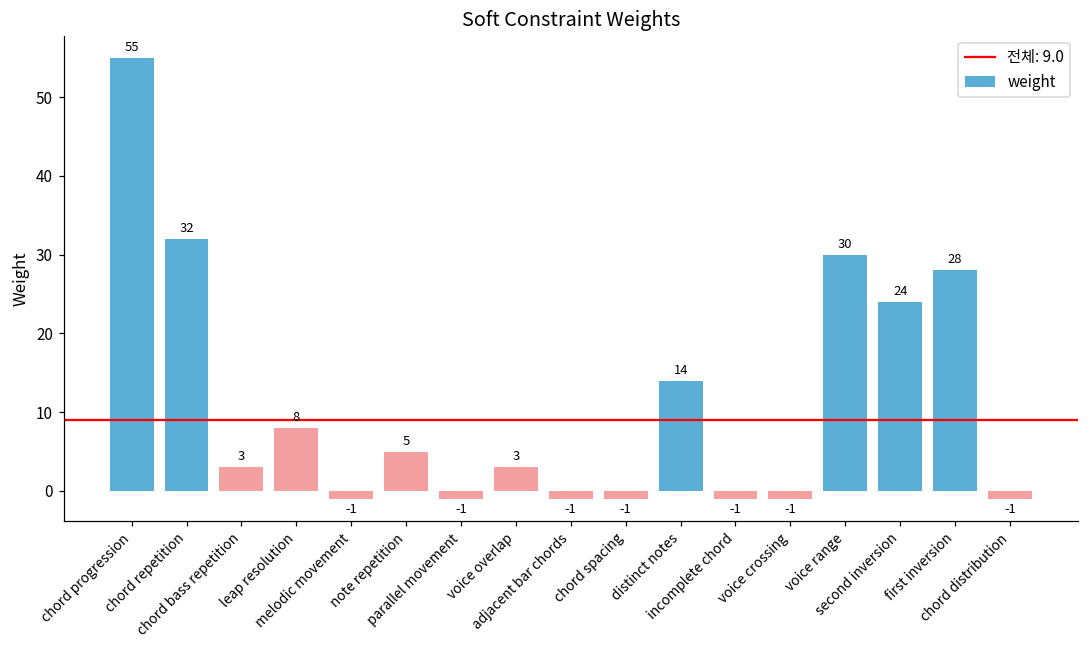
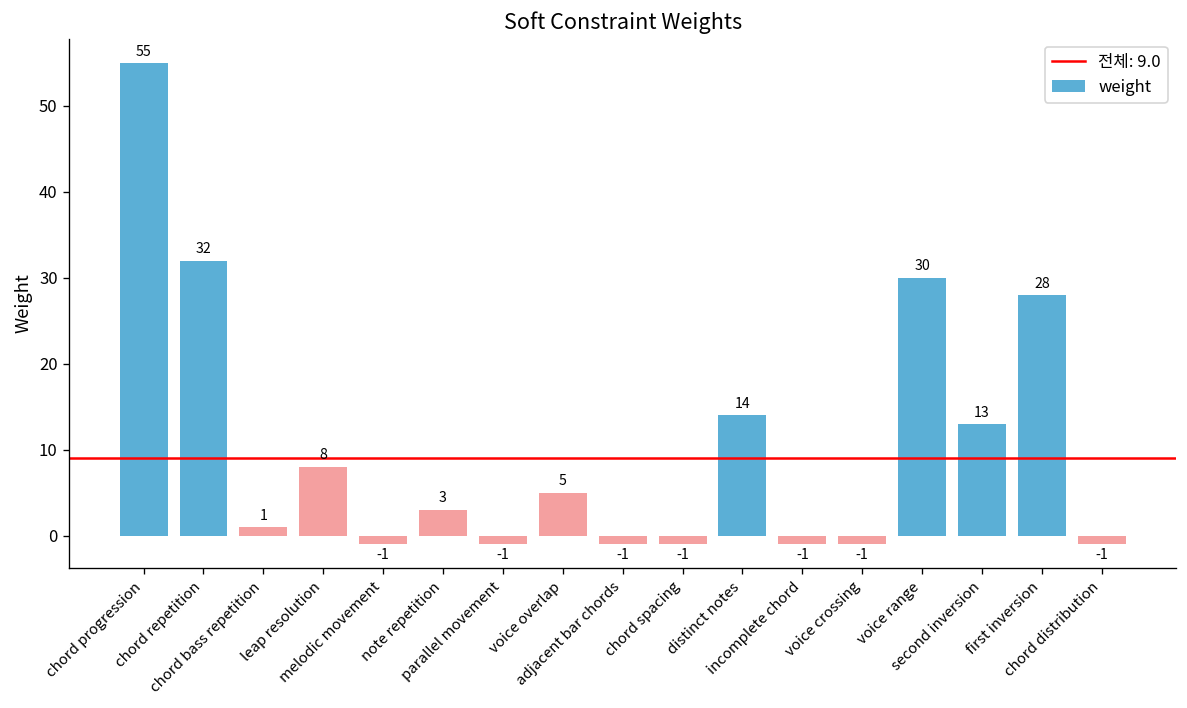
  {
    "chord progression": 55,
    "chord repetition": 32,
-   "chord bass repetition": 3,
+   "chord bass repetition": 1,
    "leap resolution": 8,
    "melodic movement": -1,
-   "note repetition": 5,
+   "note repetition": 3,
    "parallel movement": -1,
-   "voice overlap": 3,
+   "voice overlap": 5,
    "adjacent bar chords": -1,
    "chord spacing": -1,
    "distinct notes": 14,
    "incomplete chord": -1,
    "voice crossing": -1,
    "voice range": 30,
-   "second inversion": 24,
+   "second inversion": 13,
    "first inversion": 28,
    "chord distribution": -1
  }
